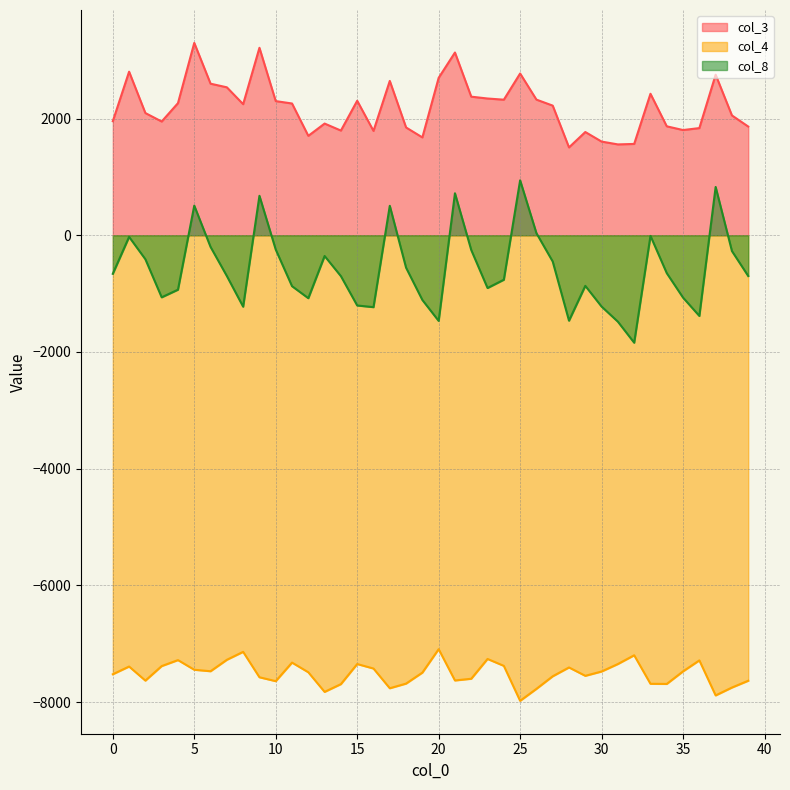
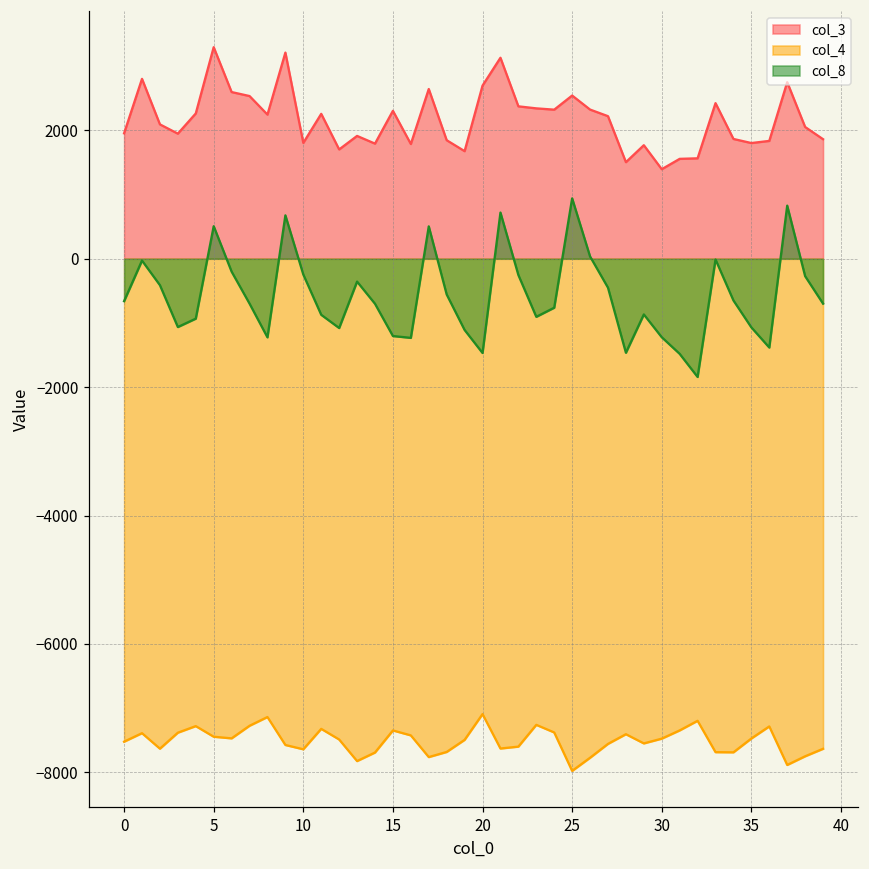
  {
    "col_3": {
      "0": 2000,
      "5": 3300,
-     "10": 2300,
+     "10": 1800,
      "15": 2300,
      "20": 2700,
-     "25": 2800,
-     "30": 1600,
+     "25": 2500,
+     "30": 1400,
      "35": 1800
    }
  }
